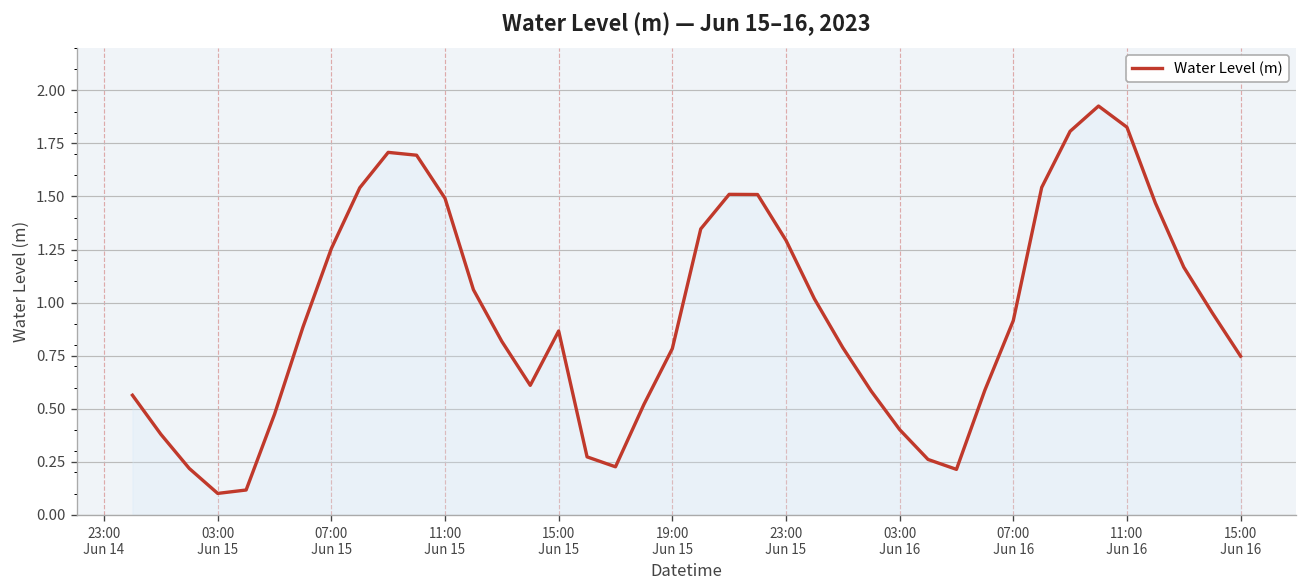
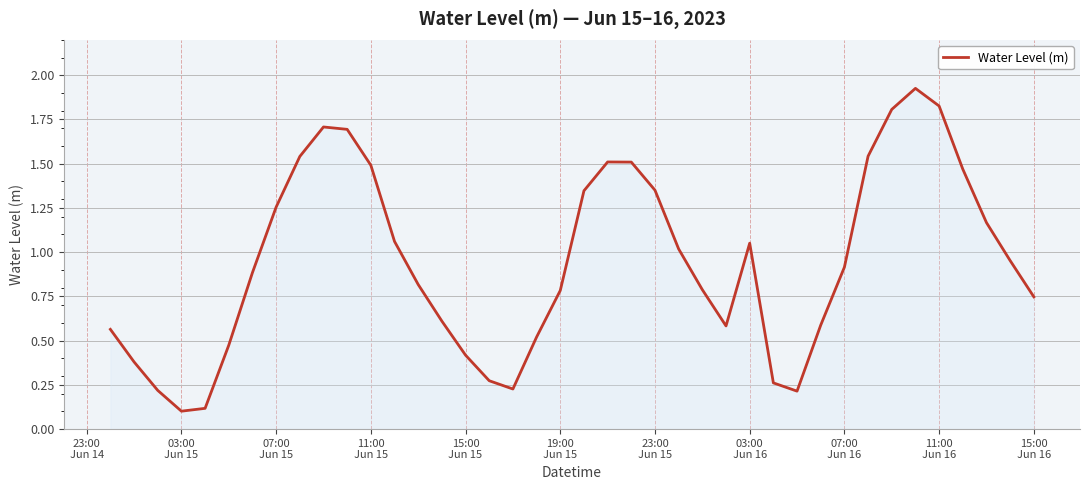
  {
    "03:00 Jun 15": 0.10,
    "07:00 Jun 15": 1.25,
    "11:00 Jun 15": 1.49,
-   "15:00 Jun 15": 0.87,
+   "15:00 Jun 15": 0.42,
    "19:00 Jun 15": 0.78,
-   "23:00 Jun 15": 1.29,
-   "03:00 Jun 16": 0.40,
+   "23:00 Jun 15": 1.35,
+   "03:00 Jun 16": 1.05,
    "07:00 Jun 16": 0.92,
    "11:00 Jun 16": 1.83,
    "15:00 Jun 16": 0.75
  }
